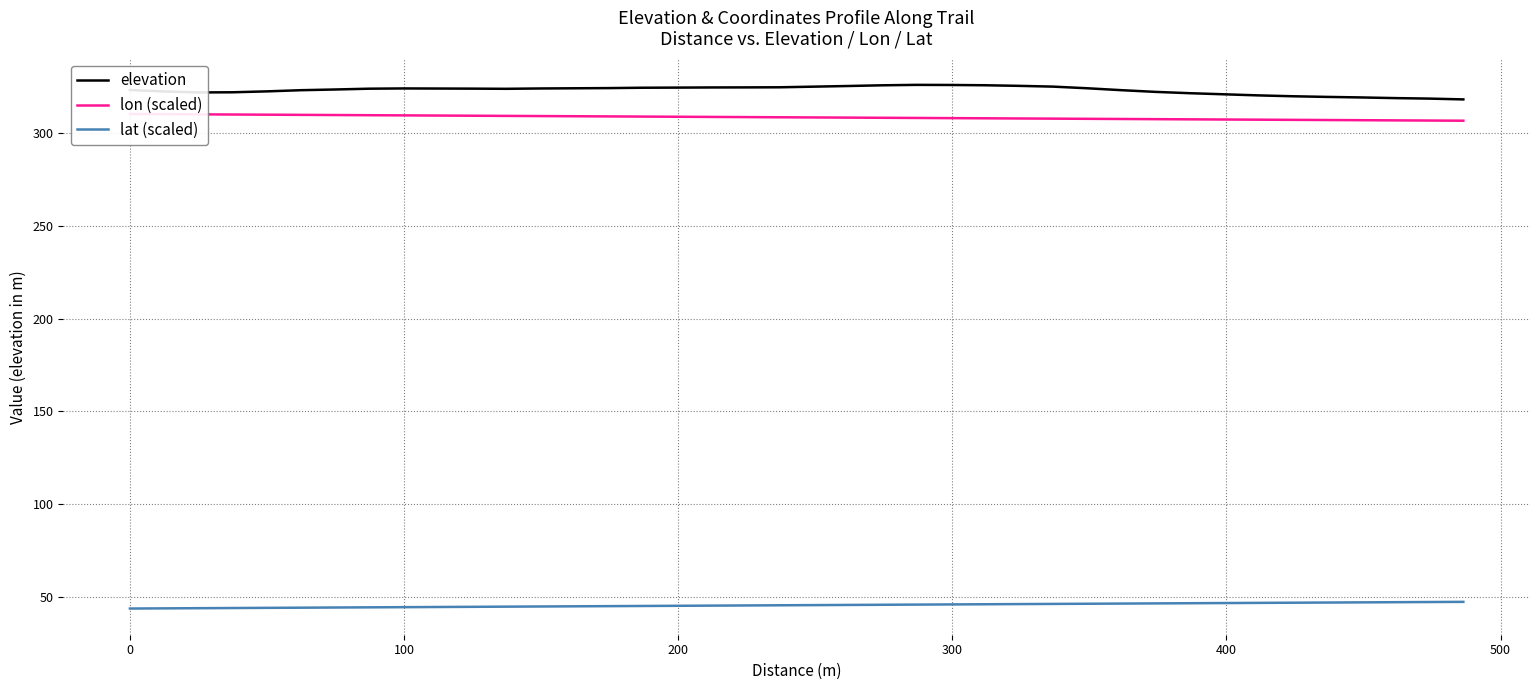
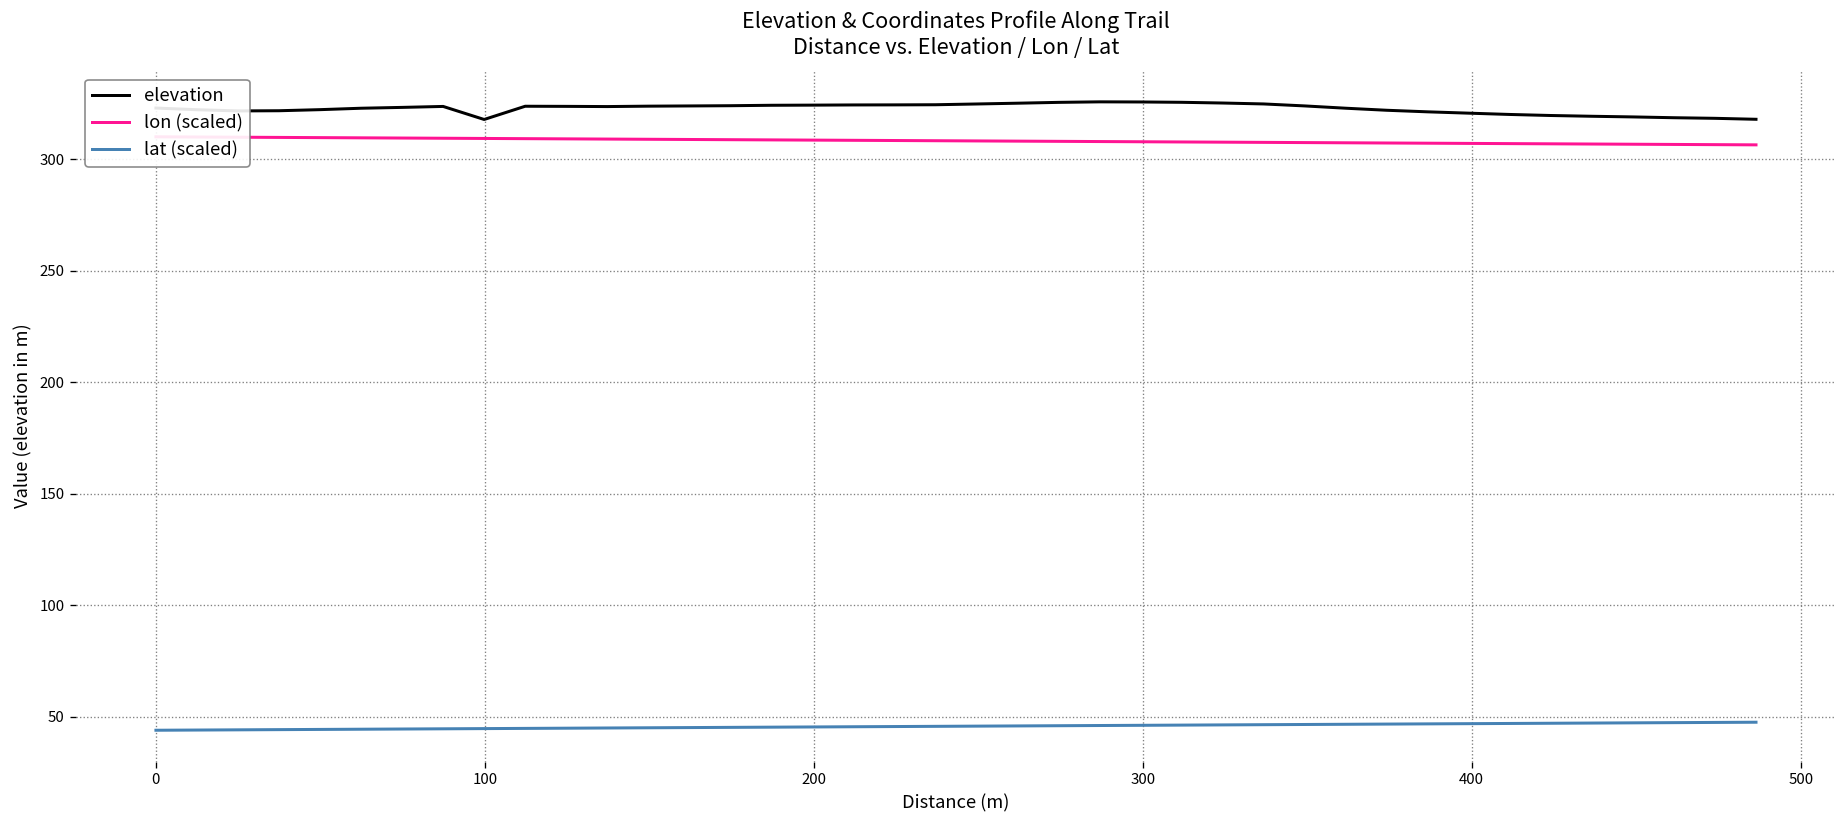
  {
    "elevation": {
-     "100": 324
+     "100": 318
    },
    "lon (scaled)": {
      "100": 309
    },
    "lat (scaled)": {
      "0": 44,
      "100": 45
    }
  }
